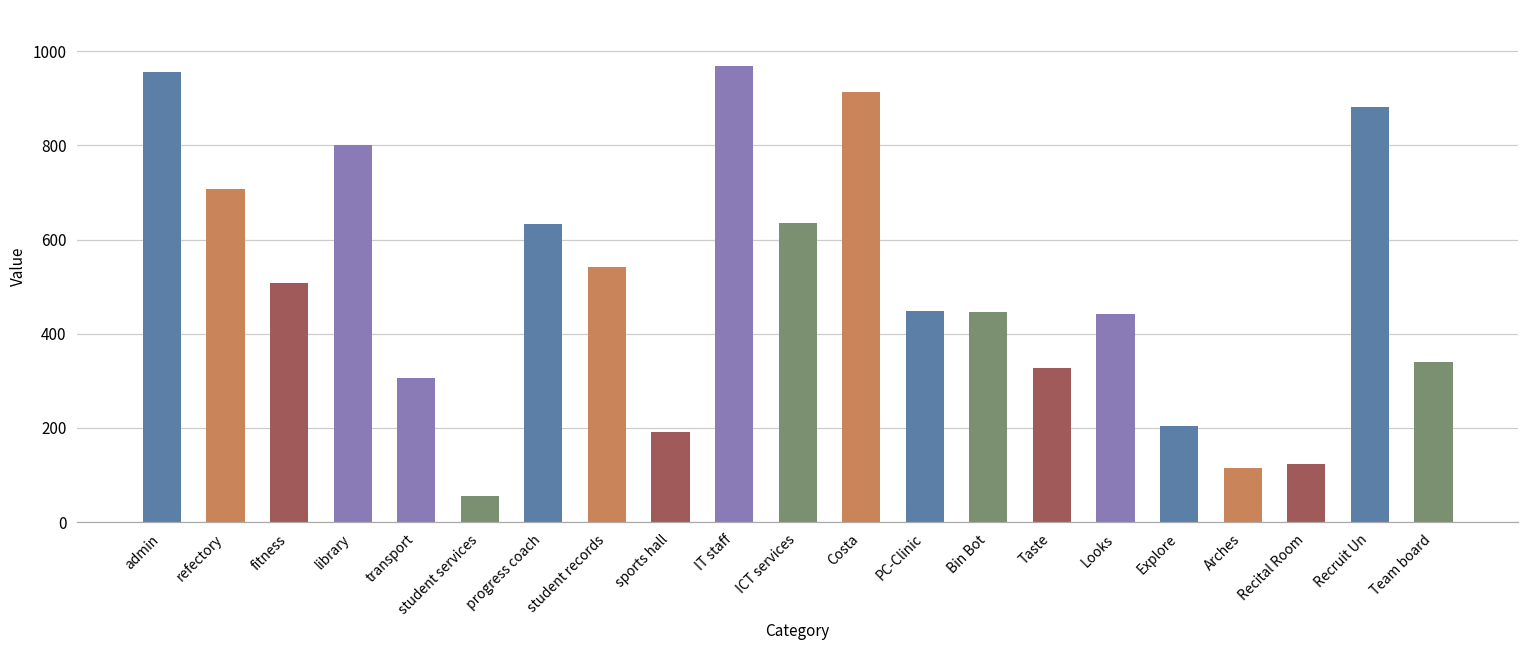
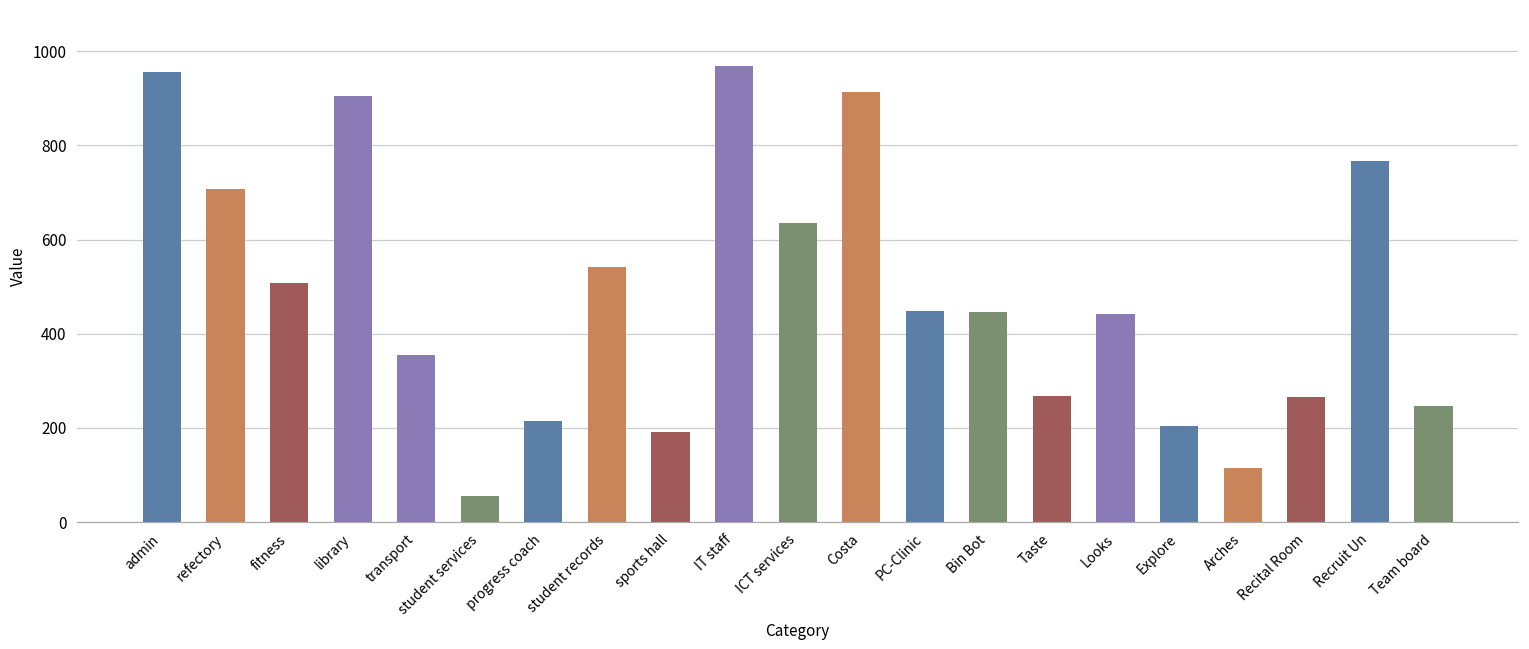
  {
    "admin": 960,
    "refectory": 710,
    "fitness": 510,
-   "library": 800,
-   "transport": 310,
+   "library": 900,
+   "transport": 360,
    "student services": 60,
-   "progress coach": 630,
+   "progress coach": 210,
    "student records": 540,
    "sports hall": 190,
    "IT staff": 970,
    "ICT services": 640,
    "Costa": 910,
    "PC-Clinic": 450,
    "Bin Bot": 450,
-   "Taste": 330,
+   "Taste": 270,
    "Looks": 440,
    "Explore": 200,
    "Arches": 110,
-   "Recital Room": 120,
-   "Recruit Un": 880,
-   "Team board": 340
+   "Recital Room": 270,
+   "Recruit Un": 770,
+   "Team board": 250
  }
